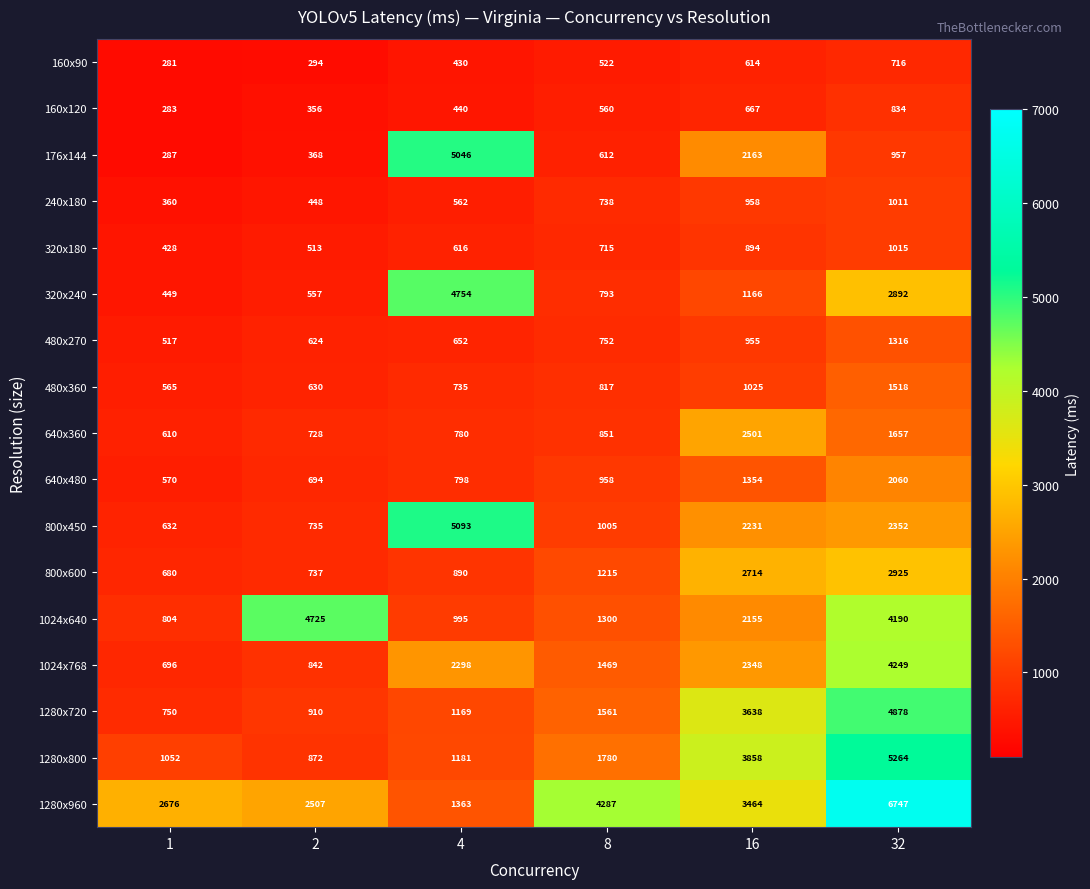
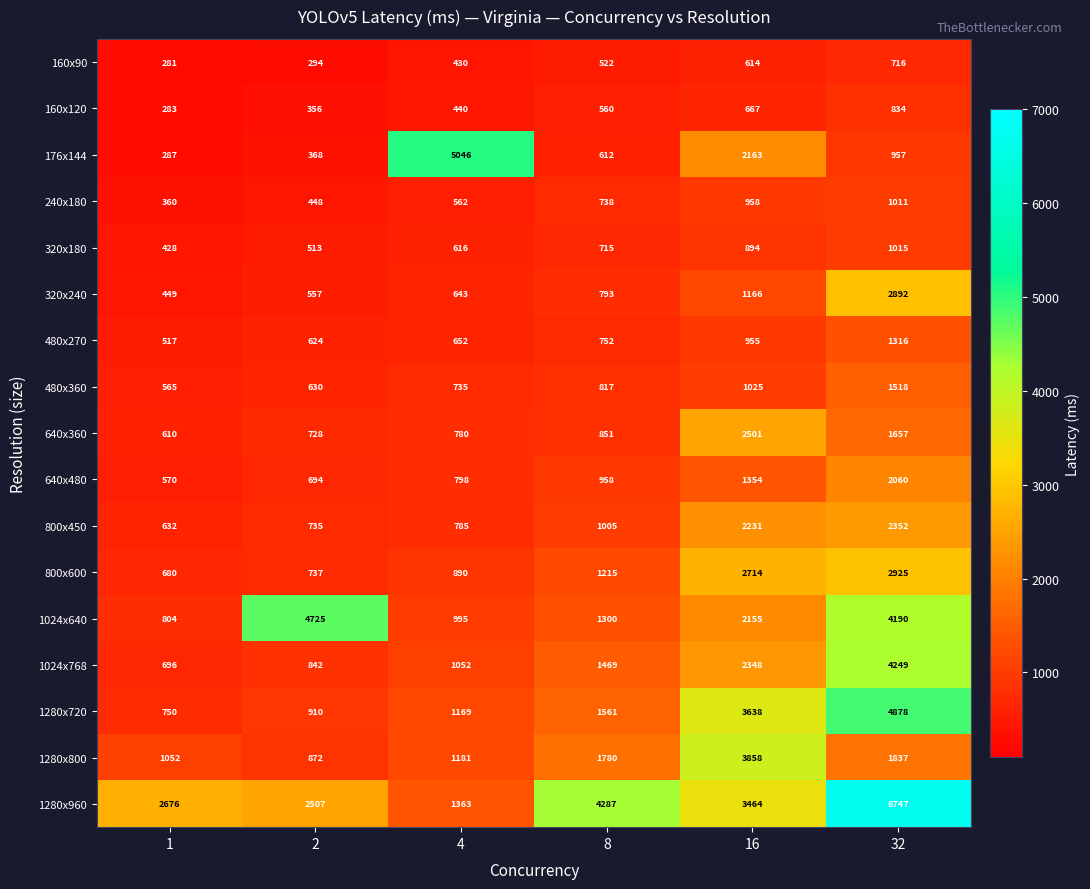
  {
    "160x90": {
      "1": 281,
      "2": 294,
      "4": 430,
      "8": 522,
      "16": 614,
      "32": 716
    },
    "160x120": {
      "1": 283,
      "2": 356,
      "4": 440,
      "8": 560,
      "16": 667,
      "32": 834
    },
    "176x144": {
      "1": 287,
      "2": 368,
      "4": 5046,
      "8": 612,
      "16": 2163,
      "32": 957
    },
    "240x180": {
      "1": 360,
      "2": 448,
      "4": 562,
      "8": 738,
      "16": 958,
      "32": 1011
    },
    "320x180": {
      "1": 428,
      "2": 513,
      "4": 616,
      "8": 715,
      "16": 894,
      "32": 1015
    },
    "320x240": {
      "1": 449,
      "2": 557,
-     "4": 4754,
+     "4": 643,
      "8": 793,
      "16": 1166,
      "32": 2892
    },
    "480x270": {
      "1": 517,
      "2": 624,
      "4": 652,
      "8": 752,
      "16": 955,
      "32": 1316
    },
    "480x360": {
      "1": 565,
      "2": 630,
      "4": 735,
      "8": 817,
      "16": 1025,
      "32": 1518
    },
    "640x360": {
      "1": 610,
      "2": 728,
      "4": 780,
      "8": 851,
      "16": 2501,
      "32": 1657
    },
    "640x480": {
      "1": 570,
      "2": 694,
      "4": 798,
      "8": 958,
      "16": 1354,
      "32": 2060
    },
    "800x450": {
      "1": 632,
      "2": 735,
-     "4": 5093,
+     "4": 785,
      "8": 1005,
      "16": 2231,
      "32": 2352
    },
    "800x600": {
      "1": 680,
      "2": 737,
      "4": 890,
      "8": 1215,
      "16": 2714,
      "32": 2925
    },
    "1024x640": {
      "1": 804,
      "2": 4725,
      "4": 995,
      "8": 1300,
      "16": 2155,
      "32": 4190
    },
    "1024x768": {
      "1": 696,
      "2": 842,
-     "4": 2298,
+     "4": 1052,
      "8": 1469,
      "16": 2348,
      "32": 4249
    },
    "1280x720": {
      "1": 750,
      "2": 910,
      "4": 1169,
      "8": 1561,
      "16": 3638,
      "32": 4878
    },
    "1280x800": {
      "1": 1052,
      "2": 872,
      "4": 1181,
      "8": 1780,
      "16": 3858,
-     "32": 5264
+     "32": 1837
    },
    "1280x960": {
      "1": 2676,
      "2": 2507,
      "4": 1363,
      "8": 4287,
      "16": 3464,
      "32": 6747
    }
  }
